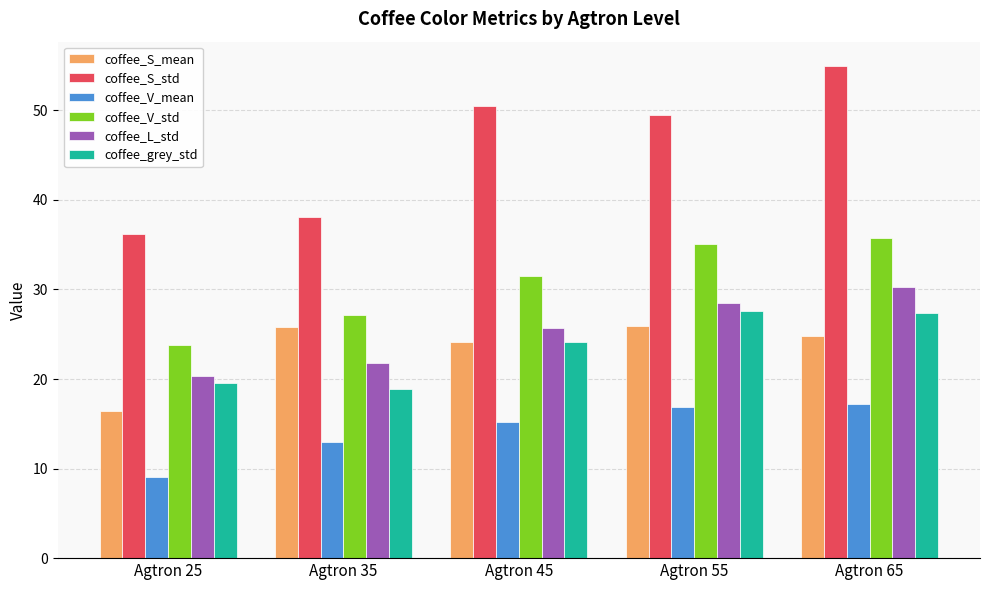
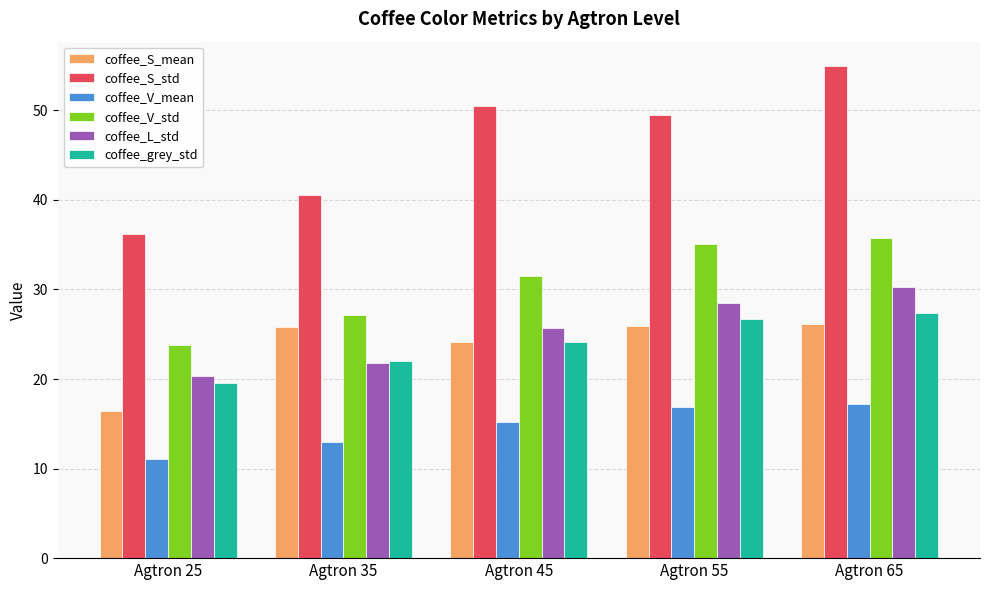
  {
    "coffee_S_mean": {
      "Agtron 25": 16,
      "Agtron 35": 26,
      "Agtron 45": 24,
      "Agtron 55": 26,
-     "Agtron 65": 25
+     "Agtron 65": 26
    },
    "coffee_S_std": {
      "Agtron 25": 36,
-     "Agtron 35": 38,
+     "Agtron 35": 41,
      "Agtron 45": 51,
      "Agtron 55": 49,
      "Agtron 65": 55
    },
    "coffee_V_mean": {
-     "Agtron 25": 9,
+     "Agtron 25": 11,
      "Agtron 35": 13,
      "Agtron 45": 15,
      "Agtron 55": 17,
      "Agtron 65": 17
    },
    "coffee_V_std": {
      "Agtron 25": 24,
      "Agtron 35": 27,
      "Agtron 45": 31,
      "Agtron 55": 35,
      "Agtron 65": 36
    },
    "coffee_L_std": {
      "Agtron 25": 20,
      "Agtron 35": 22,
      "Agtron 45": 26,
      "Agtron 55": 29,
      "Agtron 65": 30
    },
    "coffee_grey_std": {
      "Agtron 25": 20,
-     "Agtron 35": 19,
+     "Agtron 35": 22,
      "Agtron 45": 24,
-     "Agtron 55": 28,
+     "Agtron 55": 27,
      "Agtron 65": 27
    }
  }
